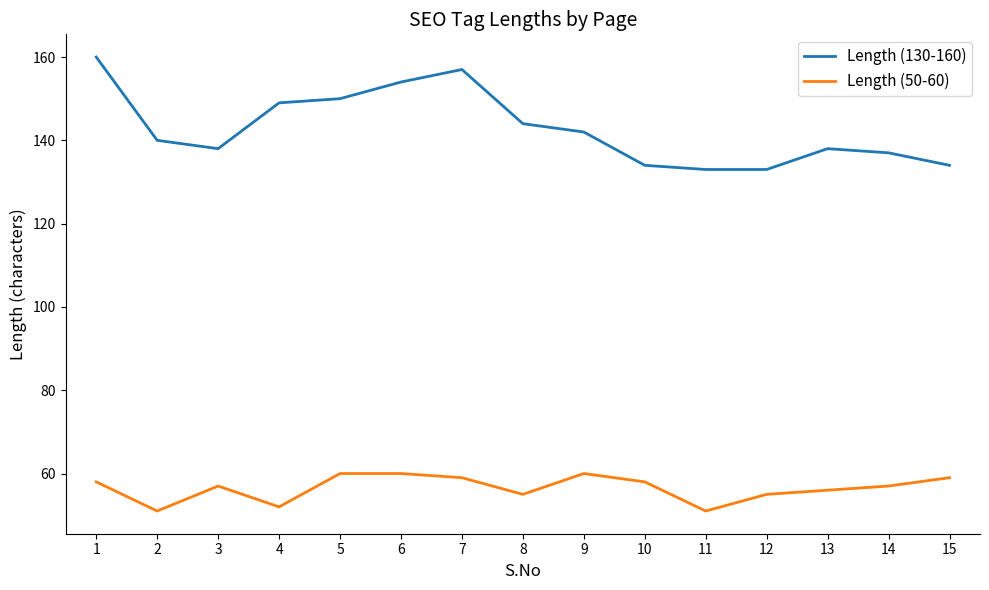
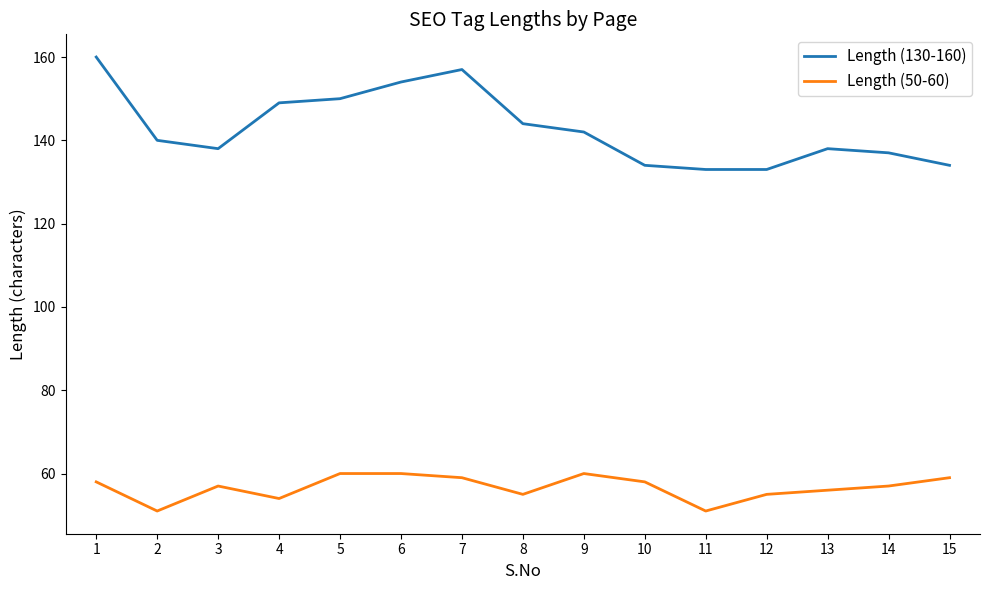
  {
    "Length (130-160)": {
      "1": 160,
      "2": 140,
      "3": 138,
      "4": 149,
      "5": 150,
      "6": 154,
      "7": 157,
      "8": 144,
      "9": 142,
      "10": 134,
      "11": 133,
      "12": 133,
      "13": 138,
      "14": 137,
      "15": 134
    },
    "Length (50-60)": {
      "1": 58,
      "2": 51,
      "3": 57,
-     "4": 52,
+     "4": 54,
      "5": 60,
      "6": 60,
      "7": 59,
      "8": 55,
      "9": 60,
      "10": 58,
      "11": 51,
      "12": 55,
      "13": 56,
      "14": 57,
      "15": 59
    }
  }
